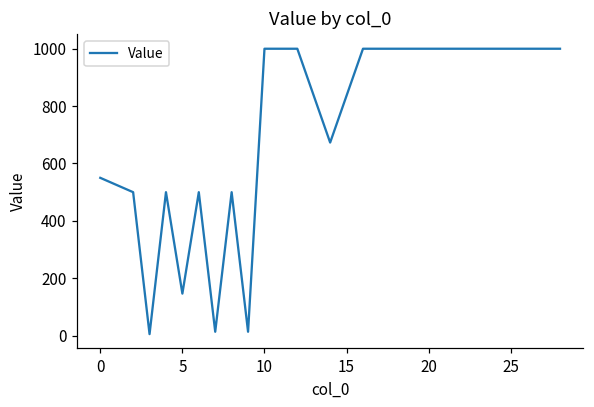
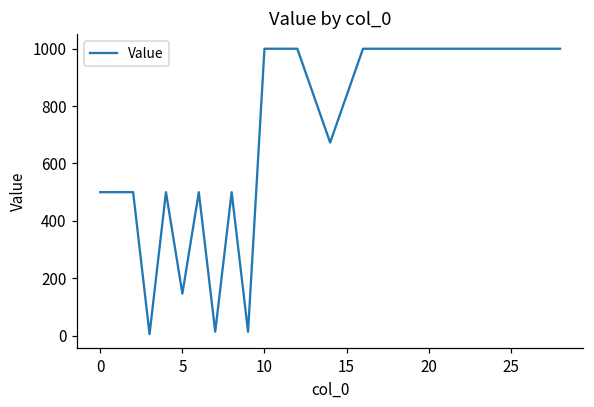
  {
-   "0": 550,
+   "0": 500,
    "5": 150,
    "10": 1000,
    "20": 1000
  }
